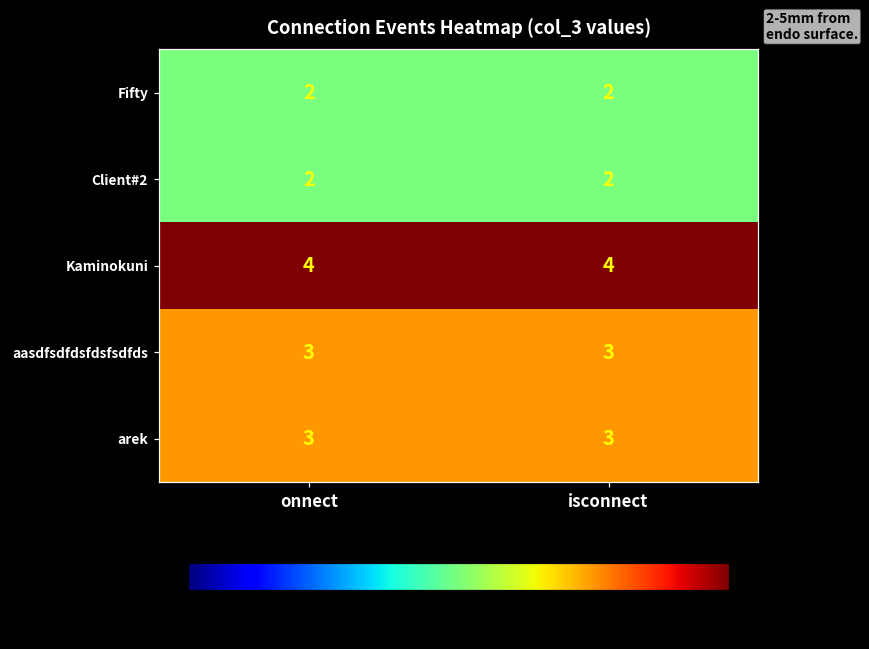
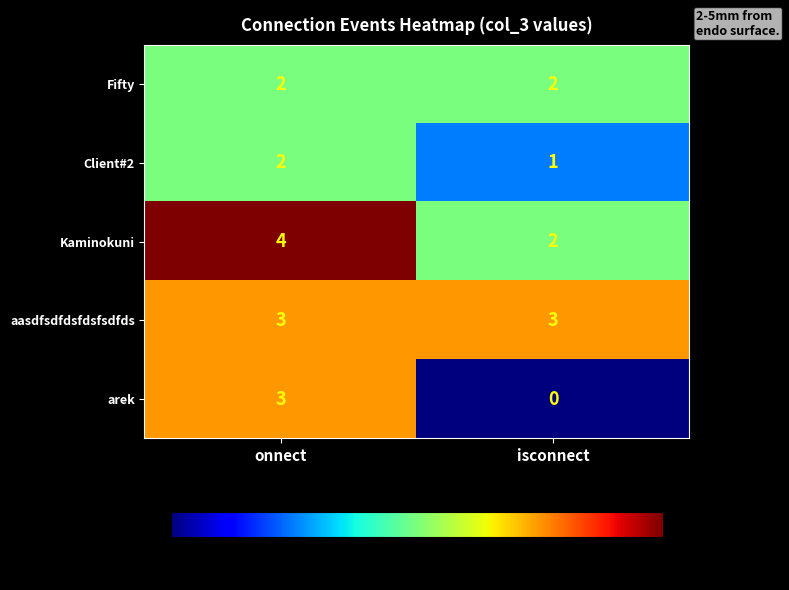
  {
    "Fifty": {
      "onnect": 2,
      "isconnect": 2
    },
    "Client#2": {
      "onnect": 2,
-     "isconnect": 2
+     "isconnect": 1
    },
    "Kaminokuni": {
      "onnect": 4,
-     "isconnect": 4
+     "isconnect": 2
    },
    "aasdfsdfdsfdsfsdfds": {
      "onnect": 3,
      "isconnect": 3
    },
    "arek": {
      "onnect": 3,
-     "isconnect": 3
+     "isconnect": 0
    }
  }
